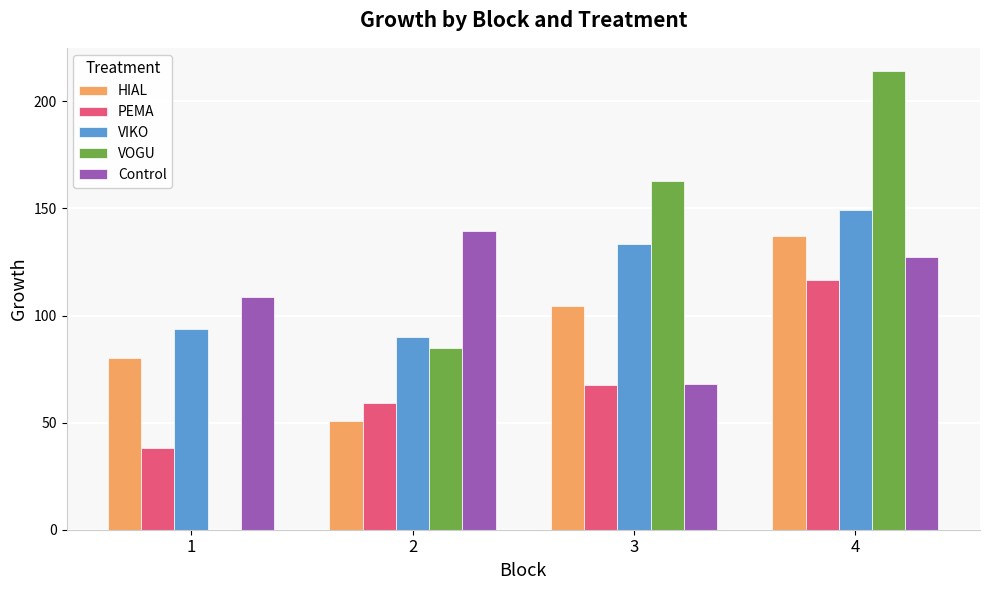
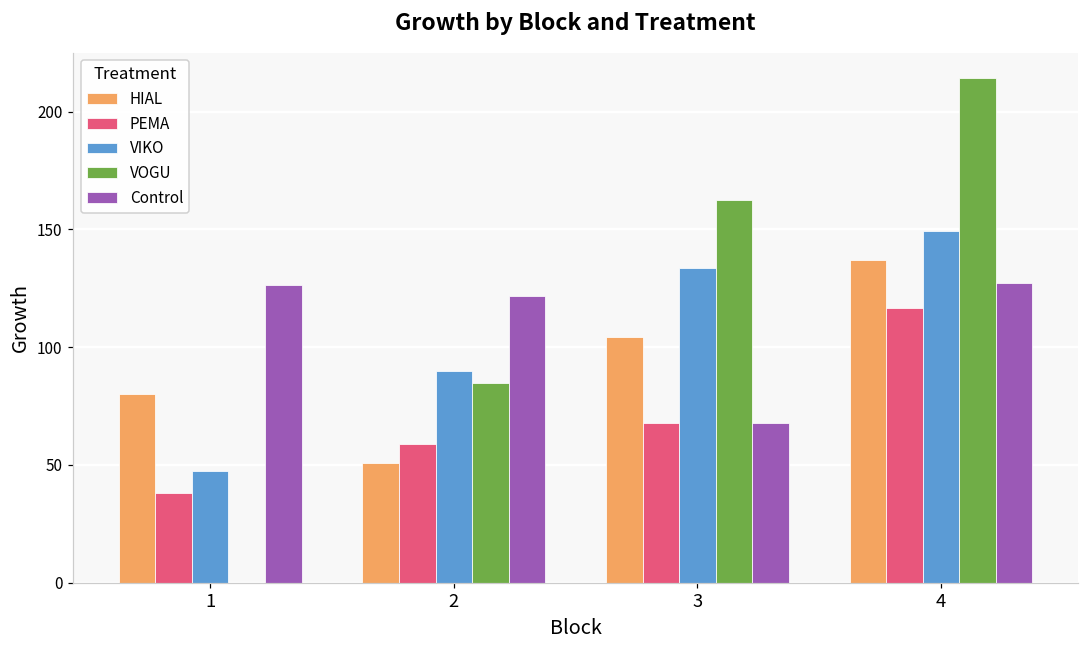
  {
    "HIAL": {
      "1": 80,
      "2": 51,
      "3": 104,
      "4": 137
    },
    "PEMA": {
      "1": 38,
      "2": 59,
      "3": 68,
      "4": 117
    },
    "VIKO": {
-     "1": 94,
+     "1": 48,
      "2": 90,
      "3": 133,
      "4": 149
    },
    "VOGU": {
      "1": 0,
      "2": 85,
      "3": 163,
      "4": 214
    },
    "Control": {
-     "1": 109,
-     "2": 140,
+     "1": 126,
+     "2": 122,
      "3": 68,
      "4": 127
    }
  }
